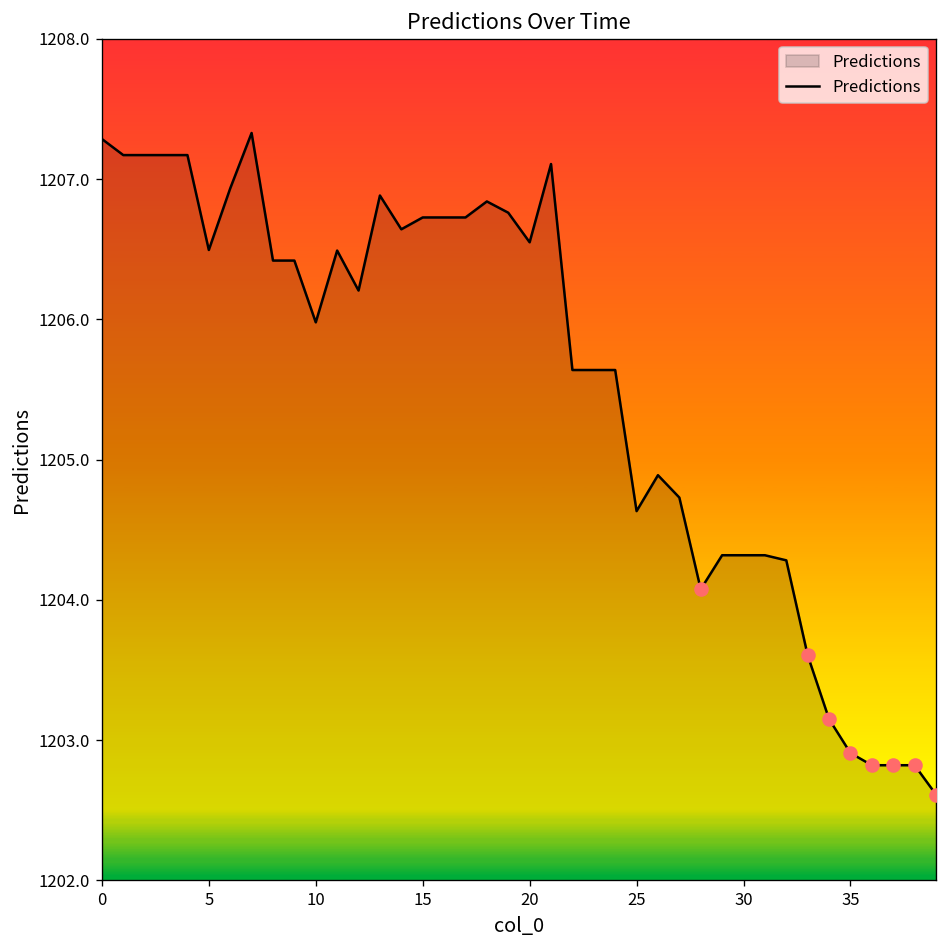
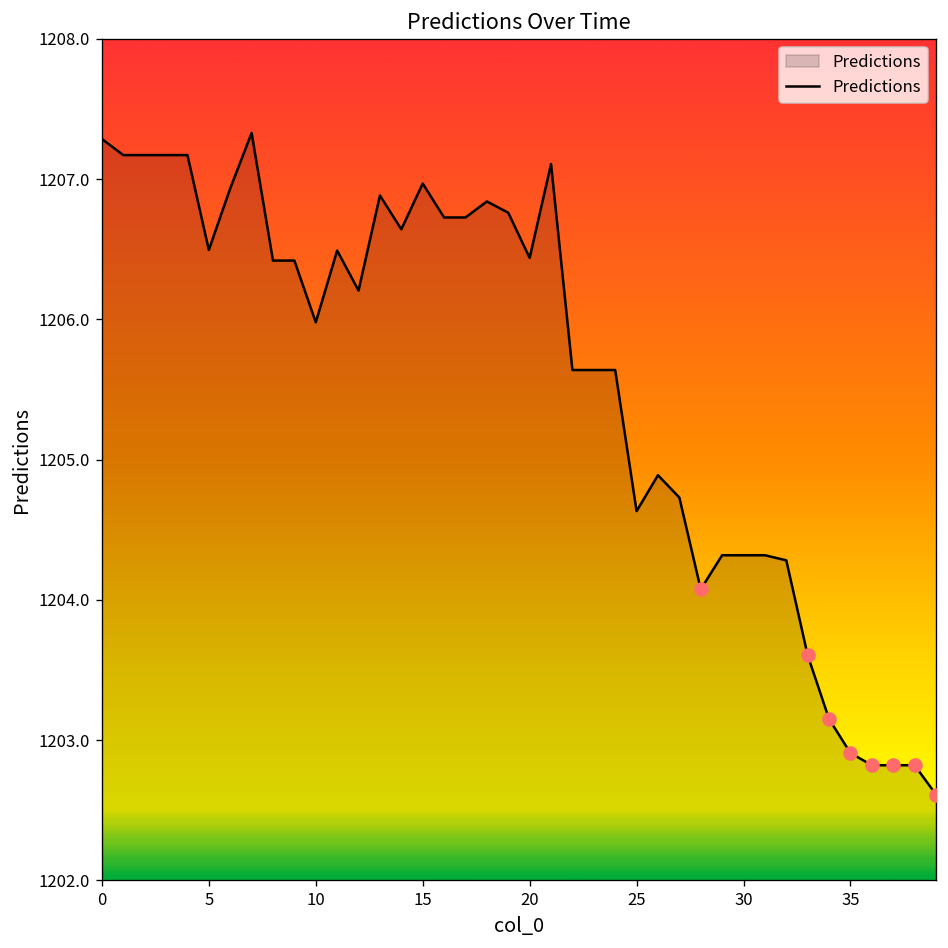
  {
    "Predictions": {
      "0": 1207.29,
      "5": 1206.49,
      "10": 1205.98,
-     "15": 1206.73,
-     "20": 1206.55,
+     "15": 1206.97,
+     "20": 1206.44,
      "25": 1204.63,
      "30": 1204.32
    }
  }
